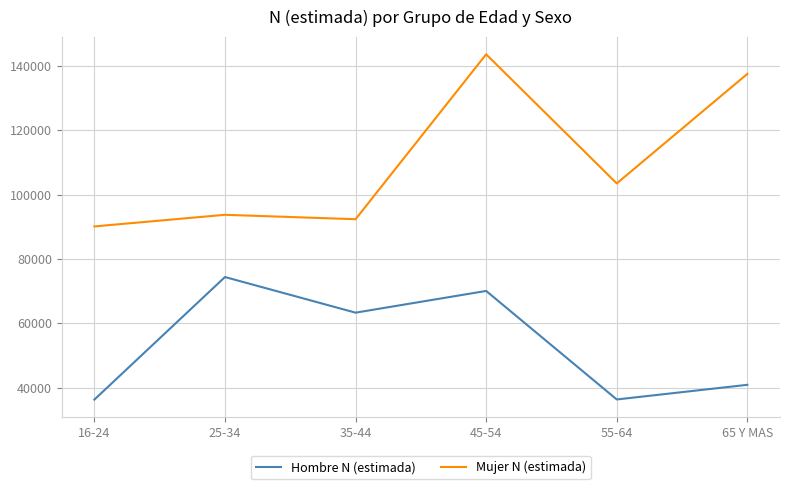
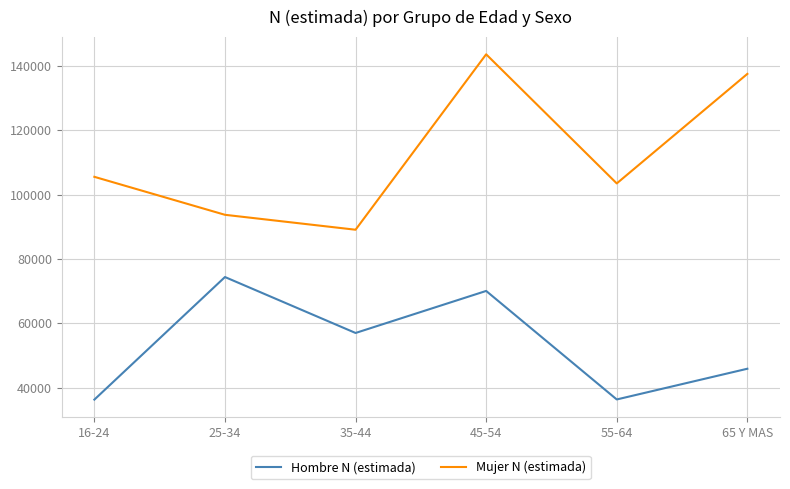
  {
    "Hombre N (estimada)": {
      "16-24": 36000,
      "25-34": 74000,
-     "35-44": 63000,
+     "35-44": 57000,
      "45-54": 70000,
      "55-64": 36000,
-     "65 Y MAS": 41000
+     "65 Y MAS": 46000
    },
    "Mujer N (estimada)": {
-     "16-24": 90000,
+     "16-24": 106000,
      "25-34": 94000,
-     "35-44": 92000,
+     "35-44": 89000,
      "45-54": 144000,
      "55-64": 103000,
      "65 Y MAS": 137000
    }
  }
